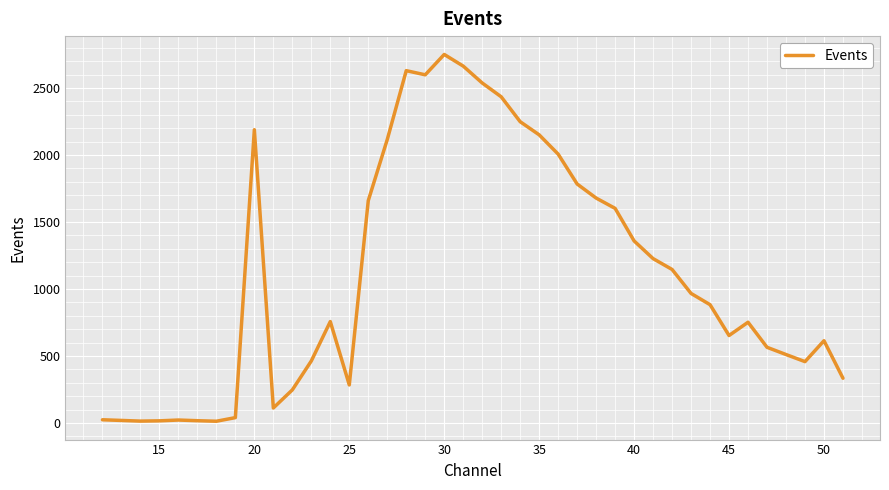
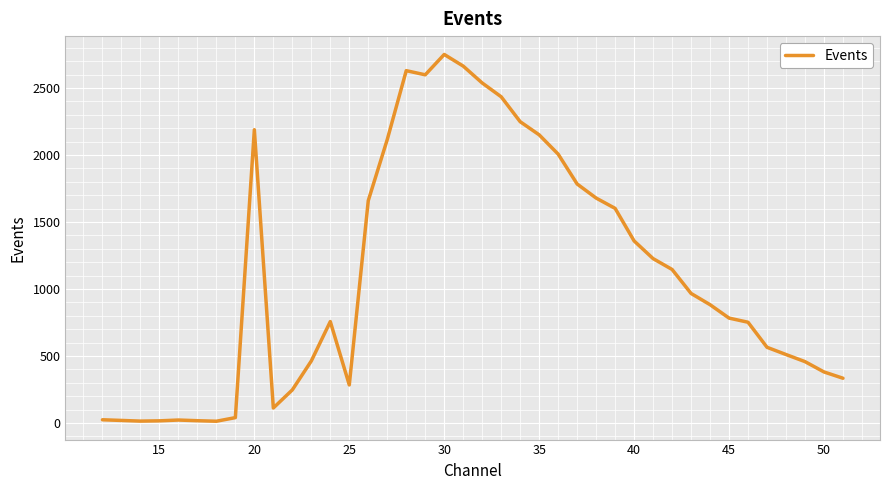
  {
    "15": 20,
    "20": 2190,
    "25": 280,
    "30": 2750,
    "35": 2150,
    "40": 1360,
-   "45": 650,
-   "50": 610
+   "45": 780,
+   "50": 380
  }
